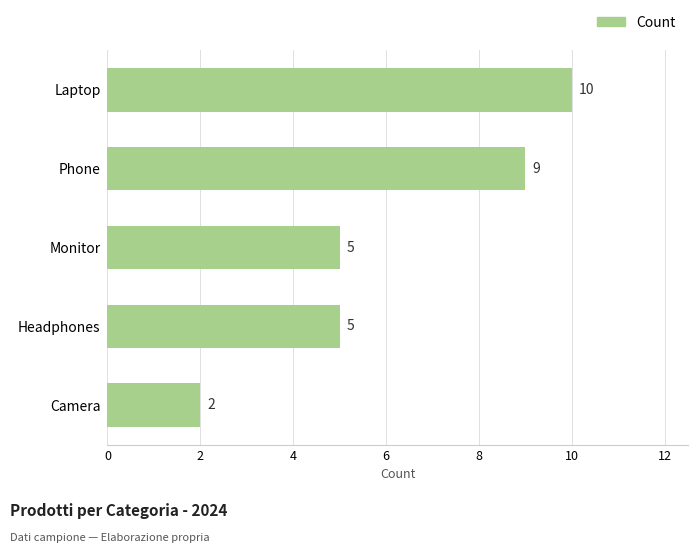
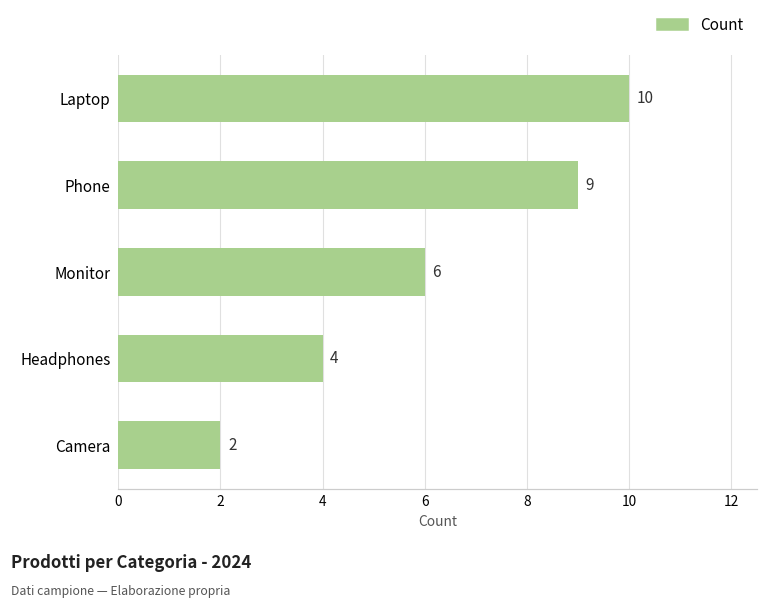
  {
    "Laptop": 10,
    "Phone": 9,
-   "Monitor": 5,
-   "Headphones": 5,
+   "Monitor": 6,
+   "Headphones": 4,
    "Camera": 2
  }
